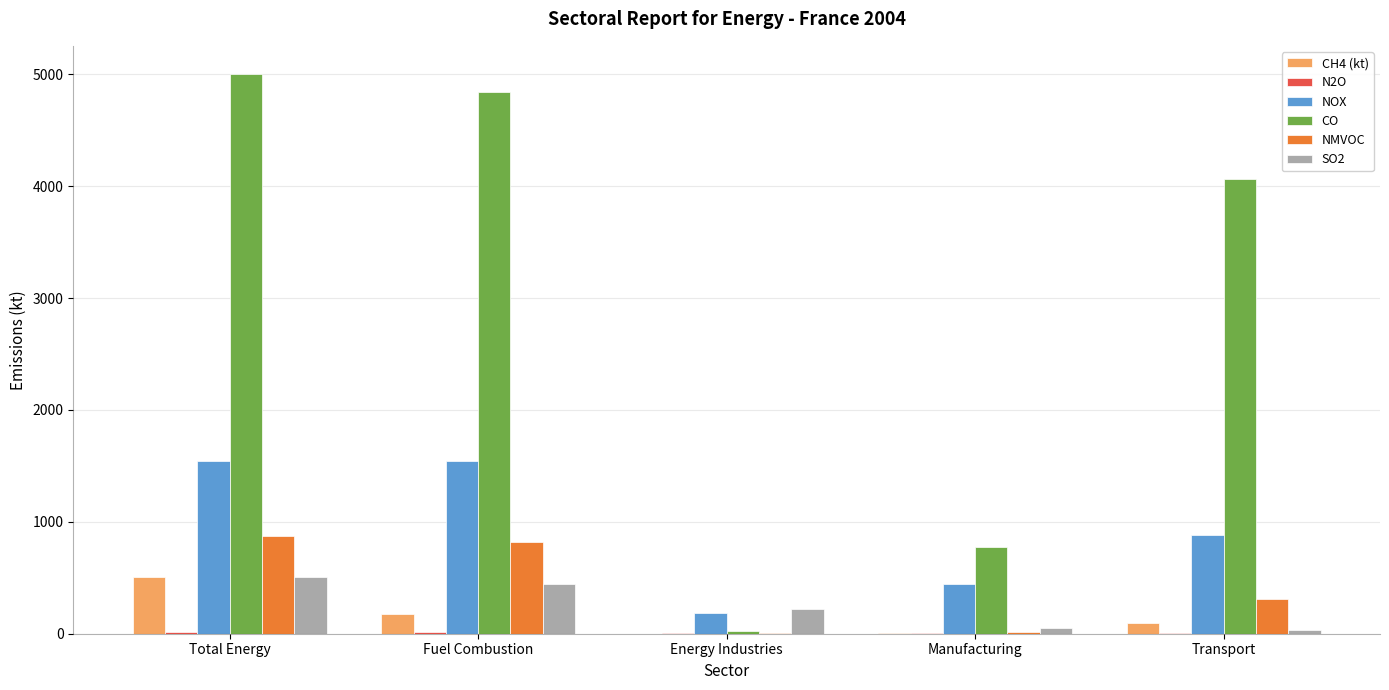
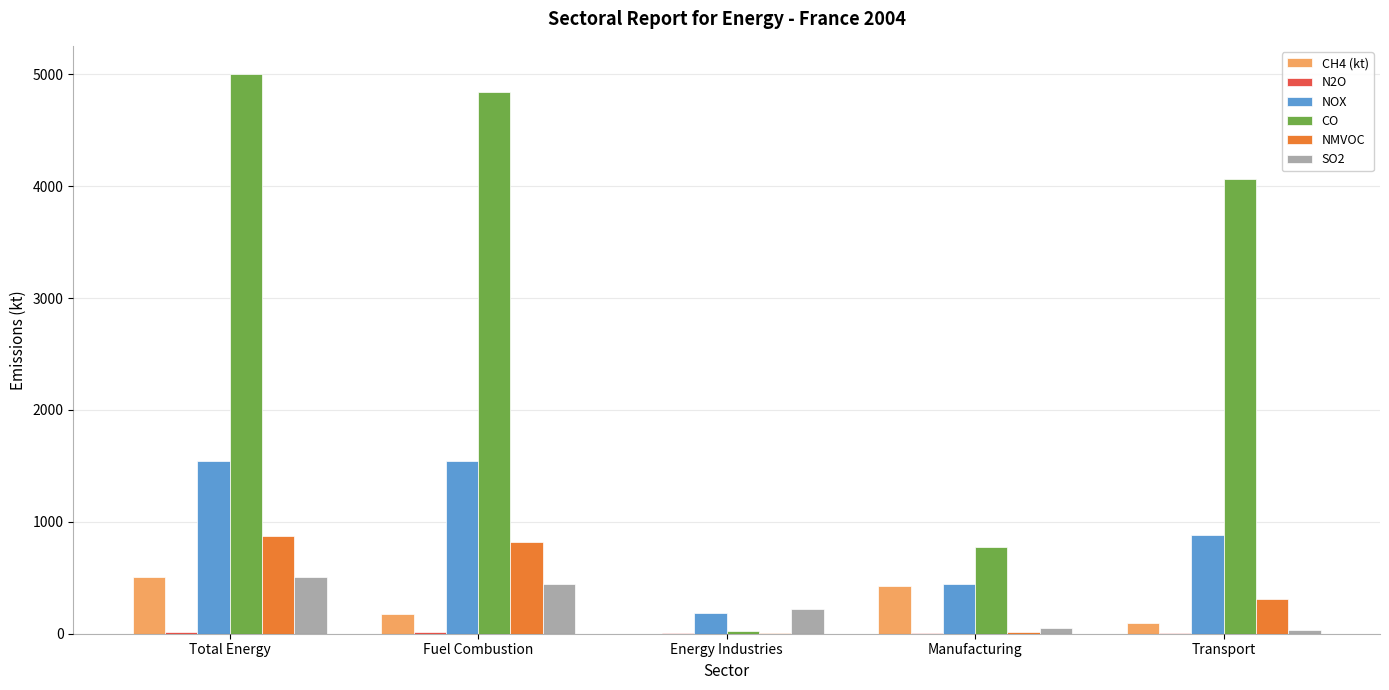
  {
    "CH4 (kt)": {
      "Total Energy": 510,
      "Fuel Combustion": 180,
-     "Manufacturing": 0,
+     "Manufacturing": 420,
      "Transport": 100
    },
    "NOX": {
      "Total Energy": 1550,
      "Fuel Combustion": 1540,
      "Energy Industries": 180,
      "Manufacturing": 450,
      "Transport": 880
    },
    "CO": {
      "Total Energy": 5000,
      "Fuel Combustion": 4840,
      "Energy Industries": 30,
      "Manufacturing": 780,
      "Transport": 4060
    },
    "SO2": {
      "Total Energy": 510,
      "Fuel Combustion": 450,
      "Energy Industries": 220,
      "Manufacturing": 50,
      "Transport": 30
    }
  }
